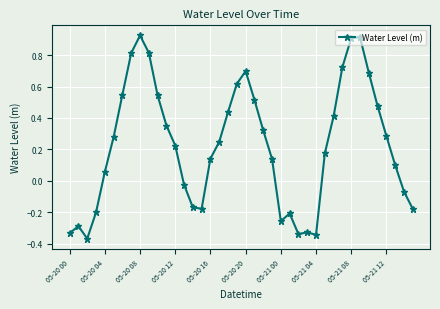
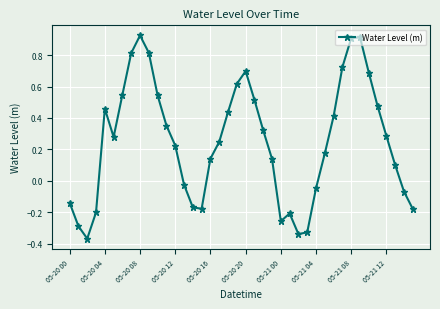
  {
-   "05-20 00": -0.33,
-   "05-20 04": 0.06,
+   "05-20 00": -0.14,
+   "05-20 04": 0.46,
    "05-20 08": 0.92,
    "05-20 12": 0.22,
    "05-20 16": 0.14,
    "05-20 20": 0.70,
    "05-21 00": -0.26,
-   "05-21 04": -0.34,
+   "05-21 04": -0.05,
    "05-21 12": 0.28
  }
